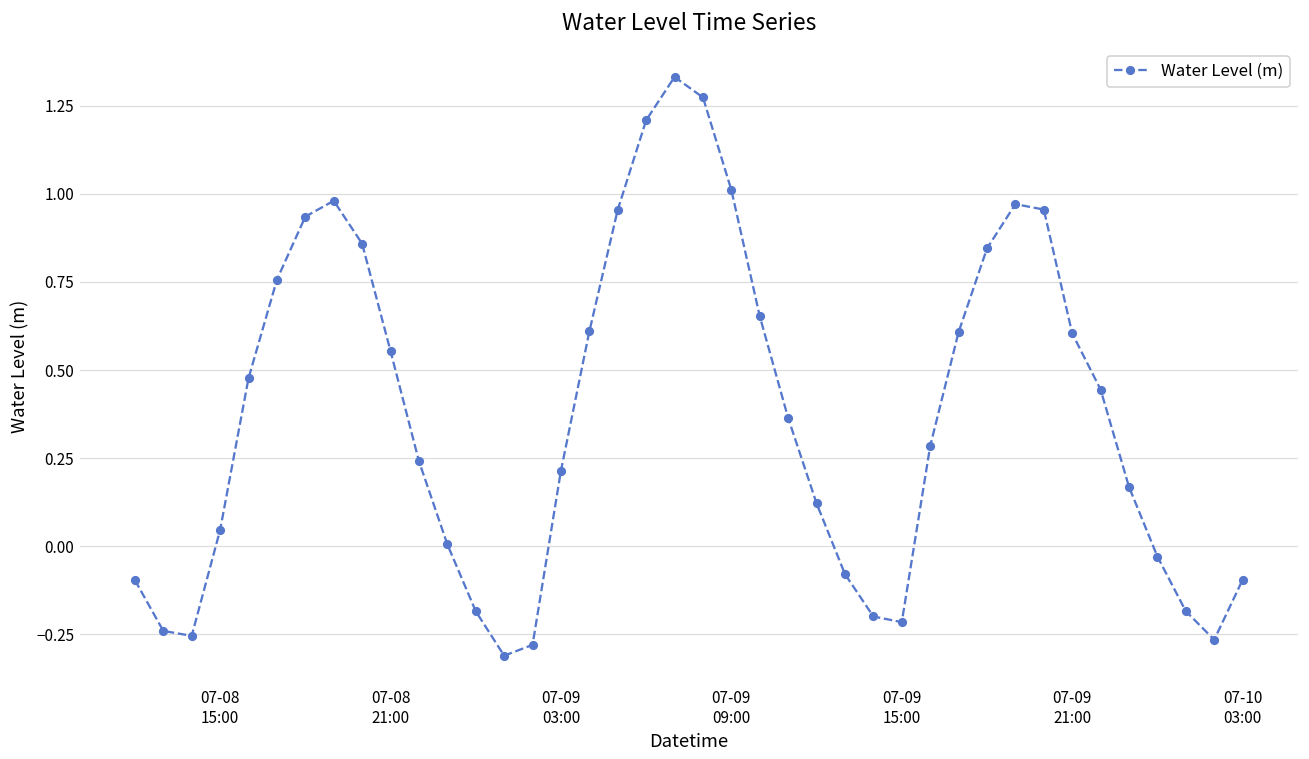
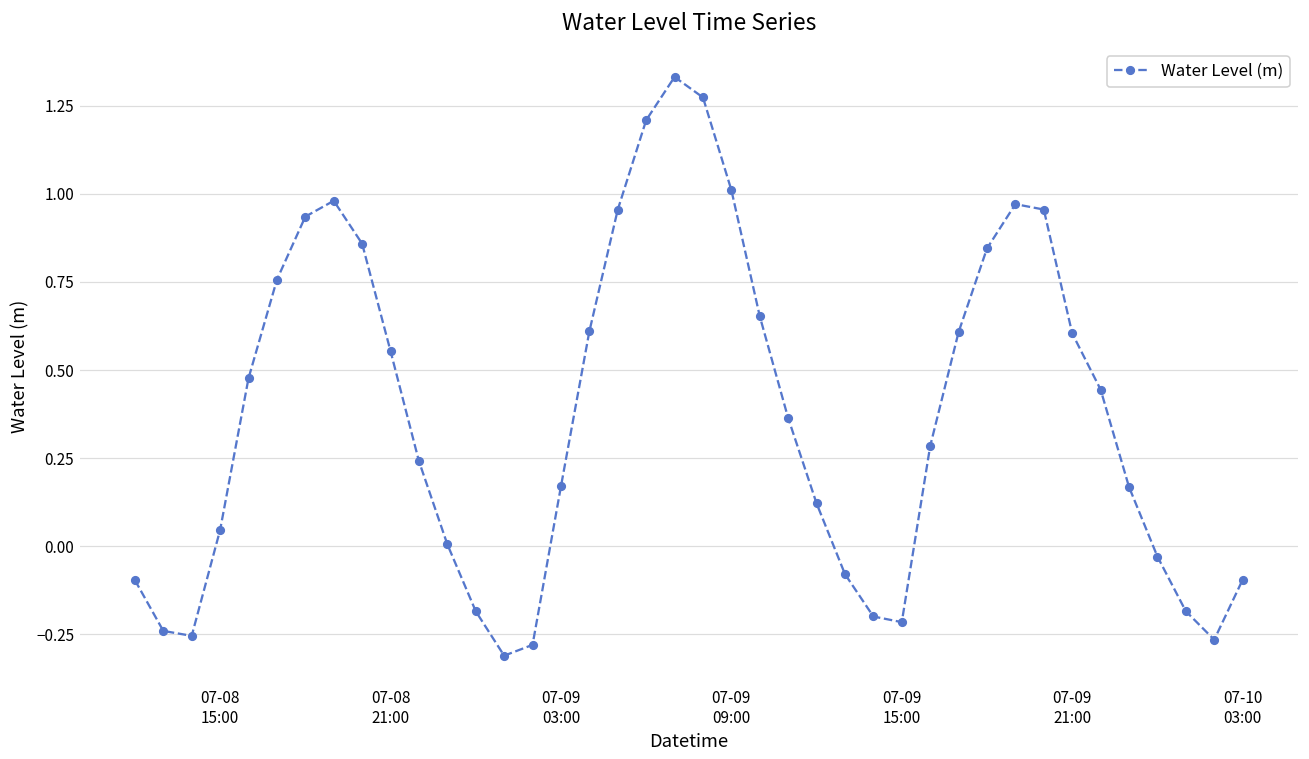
  {
    "07-08 15:00": 0.05,
    "07-08 21:00": 0.55,
-   "07-09 03:00": 0.21,
+   "07-09 03:00": 0.17,
    "07-09 09:00": 1.01,
    "07-09 15:00": -0.22,
    "07-09 21:00": 0.60,
    "07-10 03:00": -0.10
  }
